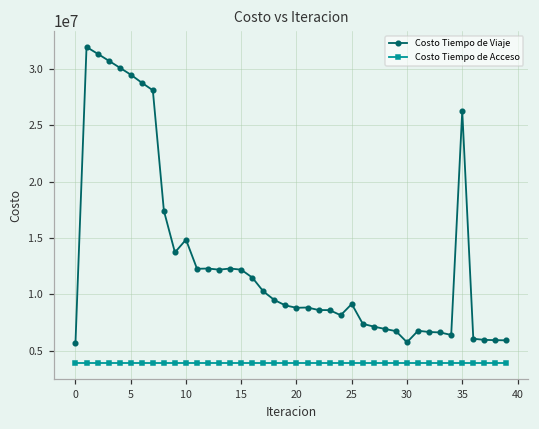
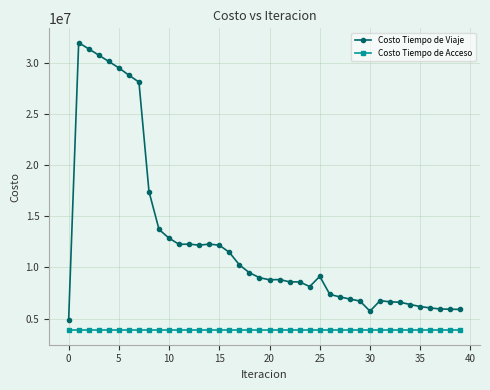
  {
    "Costo Tiempo de Viaje": {
-     "0": 5700000,
+     "0": 4800000,
      "5": 29500000,
-     "10": 14800000,
+     "10": 12900000,
      "15": 12200000,
      "20": 8800000,
      "25": 9100000,
      "30": 5700000,
-     "35": 26300000
+     "35": 6200000
    },
    "Costo Tiempo de Acceso": {
      "0": 3900000,
      "5": 3900000,
      "10": 3900000,
      "15": 3900000,
      "20": 3900000,
      "25": 3900000,
      "30": 3900000,
      "35": 3900000
    }
  }
